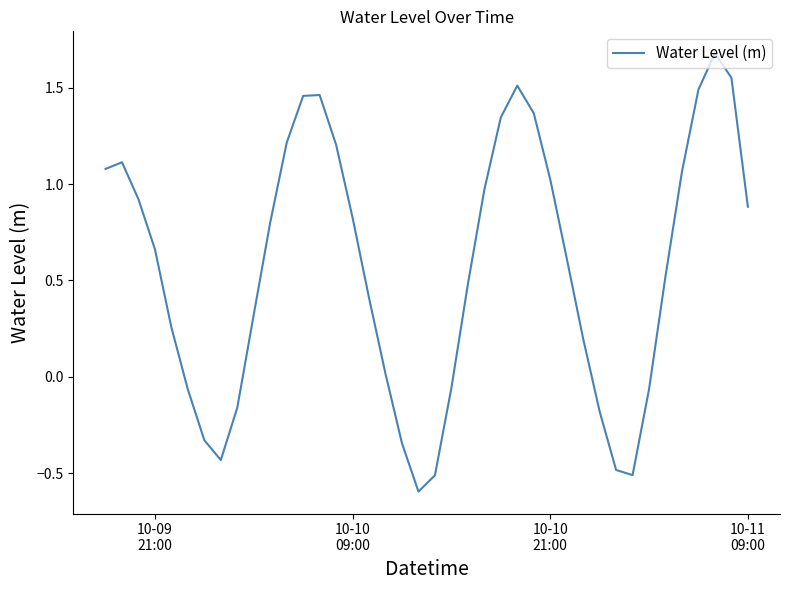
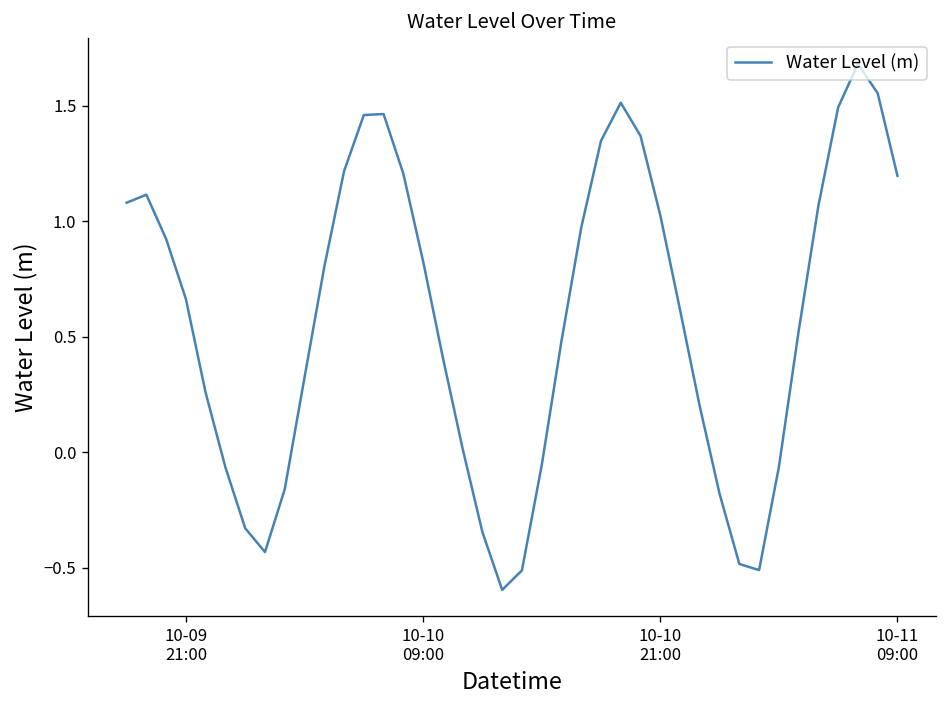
  {
    "10-09 21:00": 0.66,
    "10-10 09:00": 0.83,
    "10-10 21:00": 1.03,
-   "10-11 09:00": 0.88
+   "10-11 09:00": 1.20
  }
